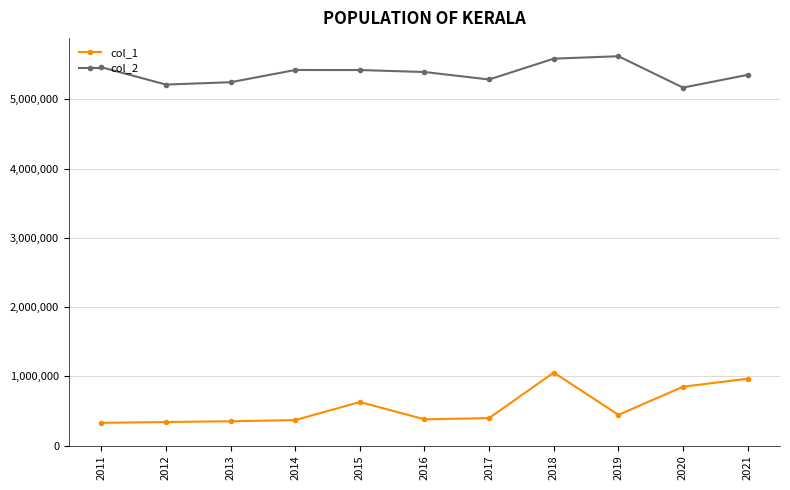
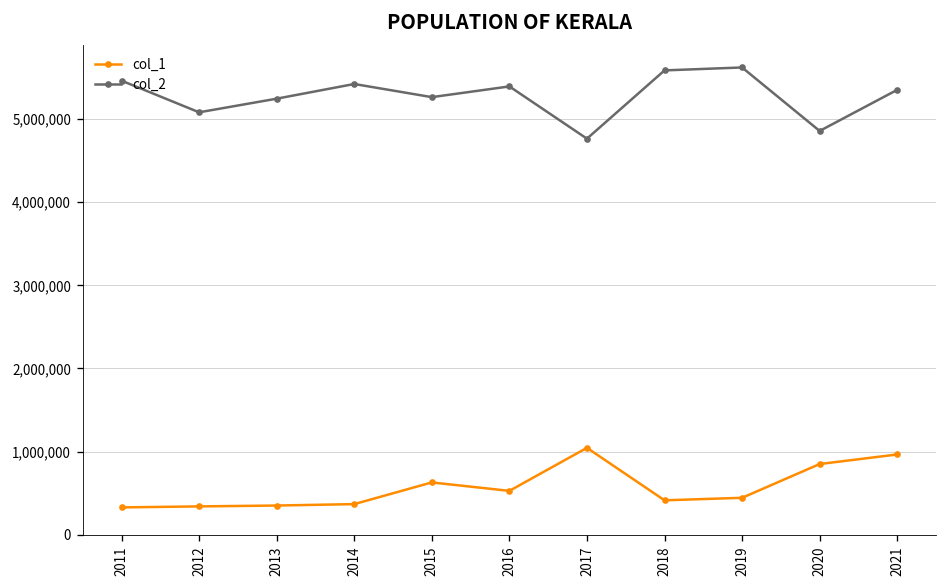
  {
    "col_1": {
      "2011": "300,000",
      "2012": "300,000",
      "2013": "400,000",
      "2014": "400,000",
      "2015": "600,000",
-     "2016": "400,000",
-     "2017": "400,000",
-     "2018": "1,100,000",
+     "2016": "500,000",
+     "2017": "1,000,000",
+     "2018": "400,000",
      "2019": "400,000",
      "2020": "800,000",
      "2021": "1,000,000"
    },
    "col_2": {
      "2011": "5,500,000",
-     "2012": "5,200,000",
+     "2012": "5,100,000",
      "2013": "5,200,000",
      "2014": "5,400,000",
-     "2015": "5,400,000",
+     "2015": "5,300,000",
      "2016": "5,400,000",
-     "2017": "5,300,000",
+     "2017": "4,800,000",
      "2018": "5,600,000",
      "2019": "5,600,000",
-     "2020": "5,200,000",
+     "2020": "4,900,000",
      "2021": "5,400,000"
    }
  }
